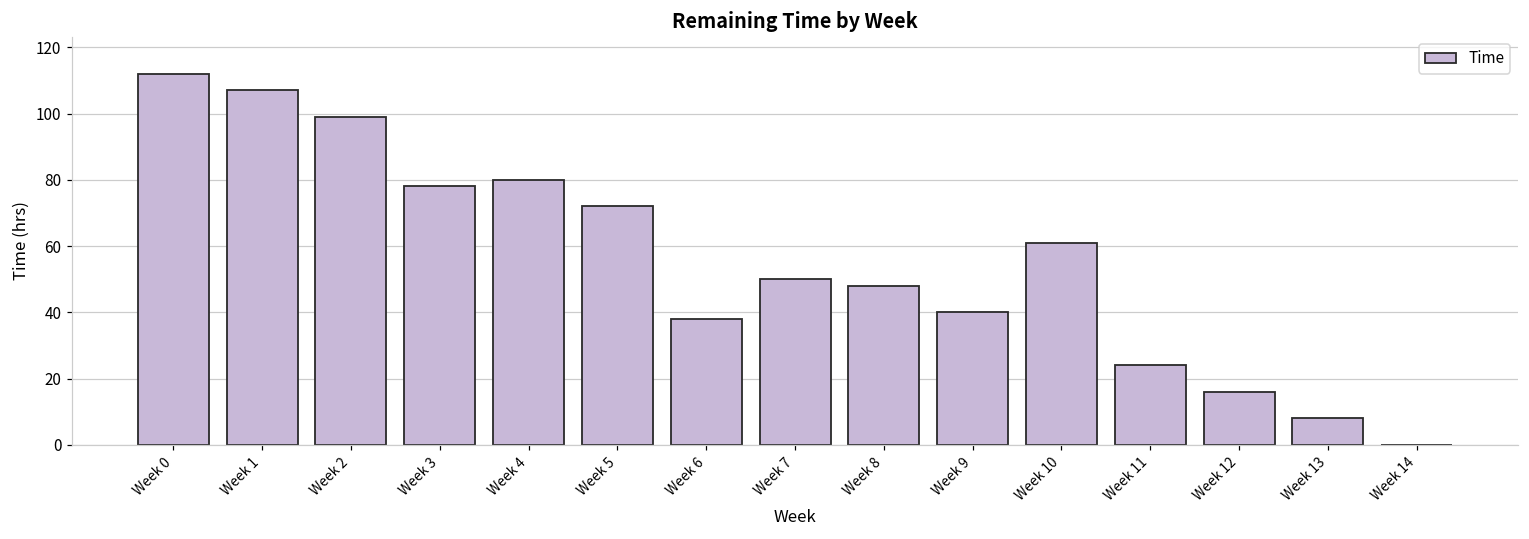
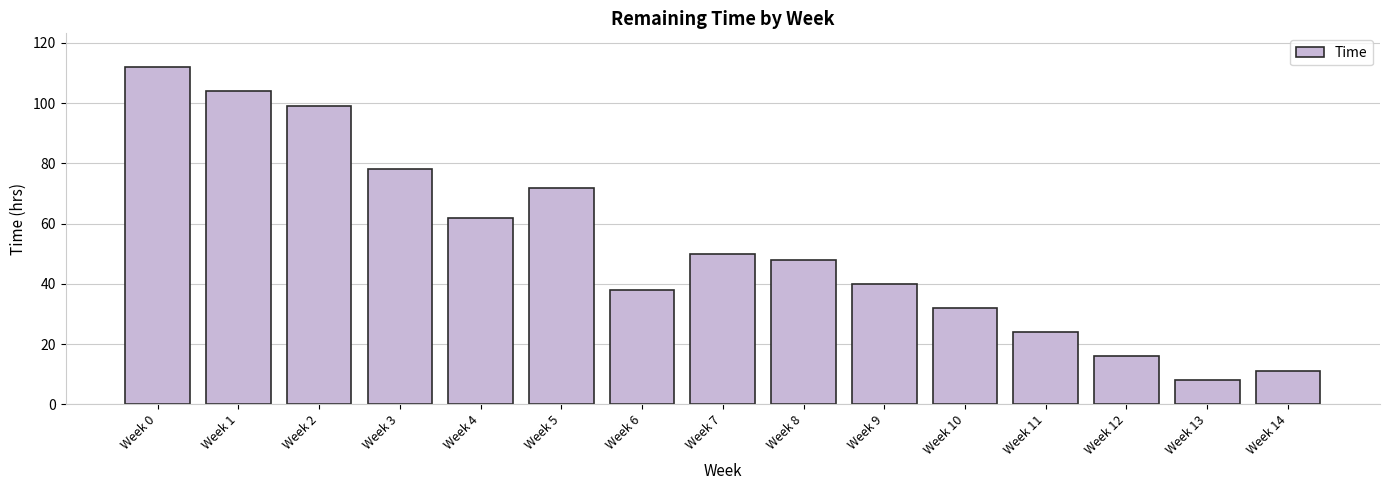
  {
    "Week 0": 112,
-   "Week 1": 107,
+   "Week 1": 104,
    "Week 2": 99,
    "Week 3": 78,
-   "Week 4": 80,
+   "Week 4": 62,
    "Week 5": 72,
    "Week 6": 38,
    "Week 7": 50,
    "Week 8": 48,
    "Week 9": 40,
-   "Week 10": 61,
+   "Week 10": 32,
    "Week 11": 24,
    "Week 12": 16,
    "Week 13": 8,
-   "Week 14": 0
+   "Week 14": 11
  }
